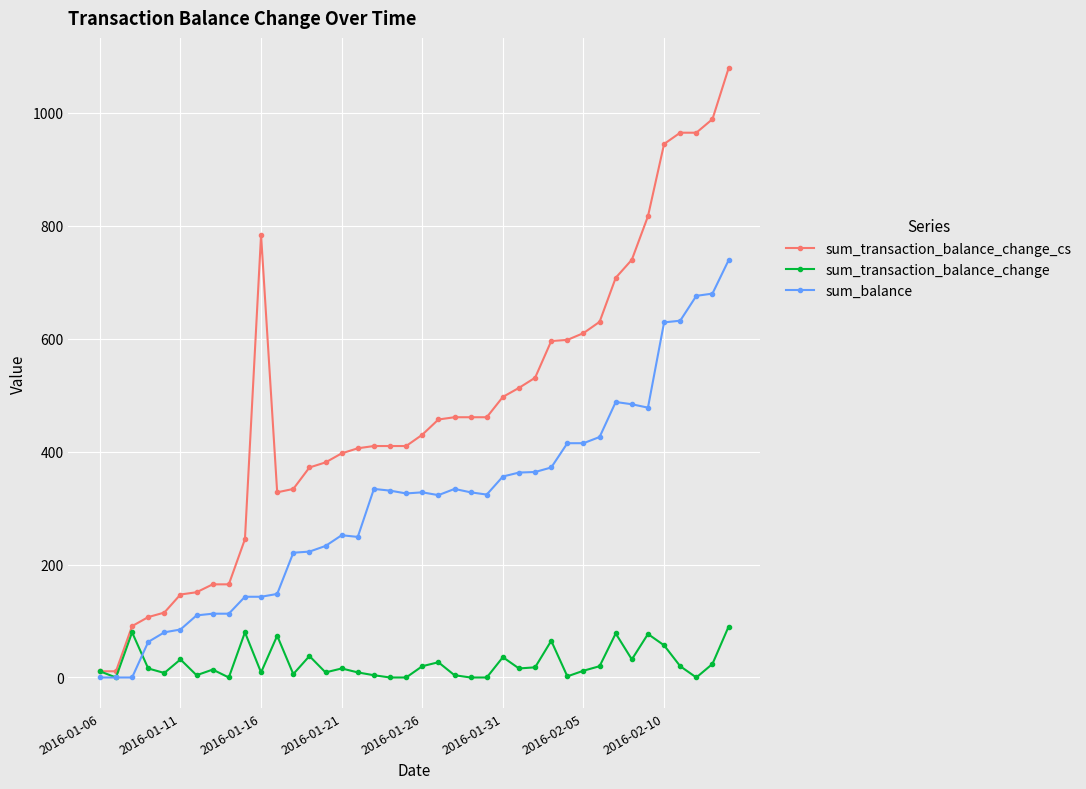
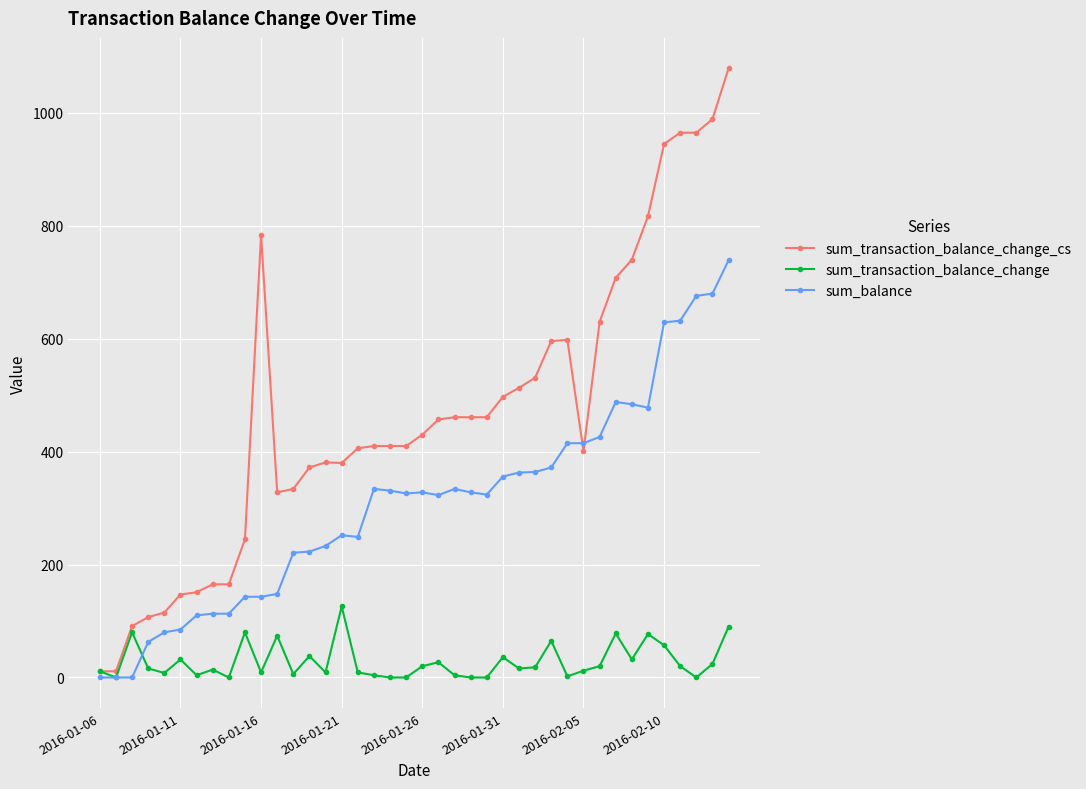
  {
    "sum_transaction_balance_change_cs": {
      "2016-01-11": 150,
      "2016-01-16": 780,
-     "2016-01-21": 400,
+     "2016-01-21": 380,
      "2016-01-26": 430,
      "2016-01-31": 500,
-     "2016-02-05": 610,
+     "2016-02-05": 400,
      "2016-02-10": 950
    },
    "sum_transaction_balance_change": {
      "2016-01-11": 30,
      "2016-01-16": 10,
-     "2016-01-21": 20,
+     "2016-01-21": 130,
      "2016-01-26": 20,
      "2016-01-31": 40,
      "2016-02-05": 10,
      "2016-02-10": 60
    },
    "sum_balance": {
      "2016-01-06": 0,
      "2016-01-11": 90,
      "2016-01-16": 140,
      "2016-01-21": 250,
      "2016-01-26": 330,
      "2016-01-31": 360,
      "2016-02-05": 420,
      "2016-02-10": 630
    }
  }
